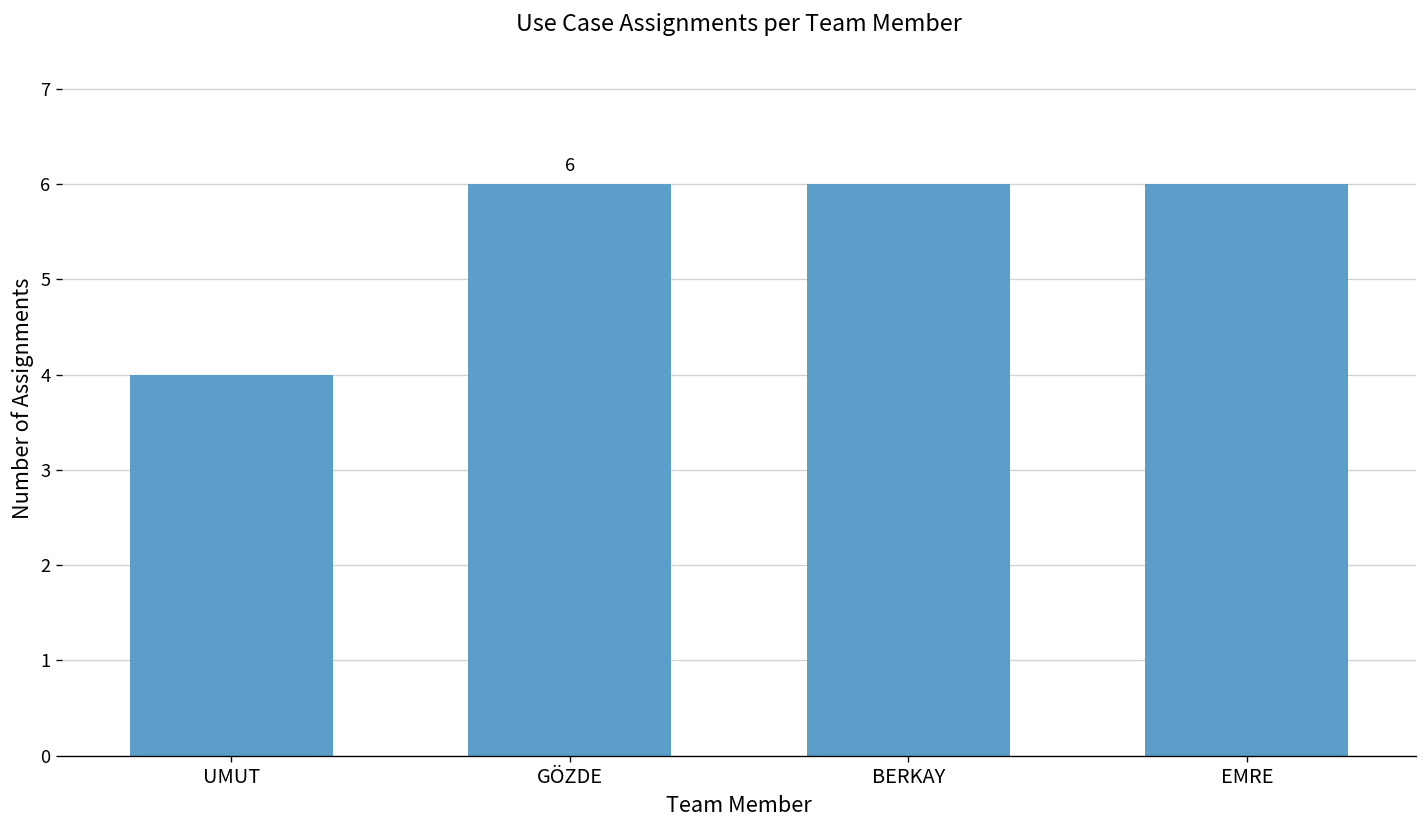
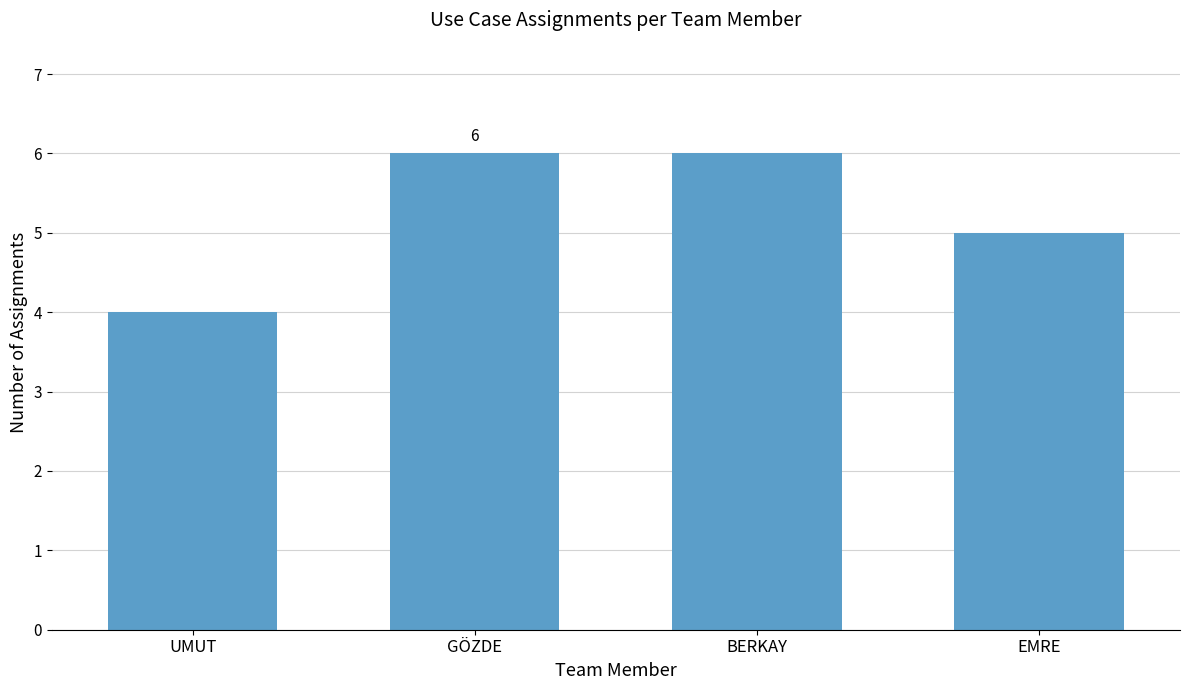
  {
    "UMUT": 4,
    "BERKAY": 6,
-   "EMRE": 6
+   "EMRE": 5
  }
